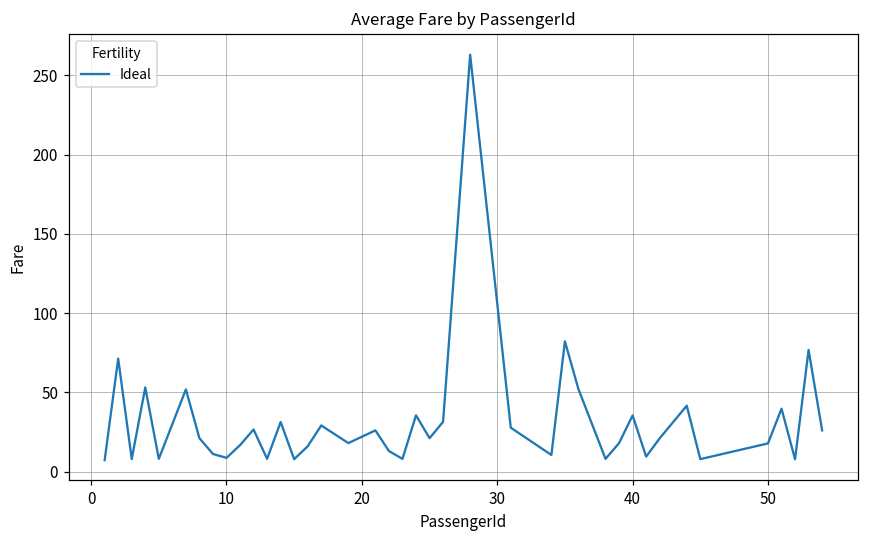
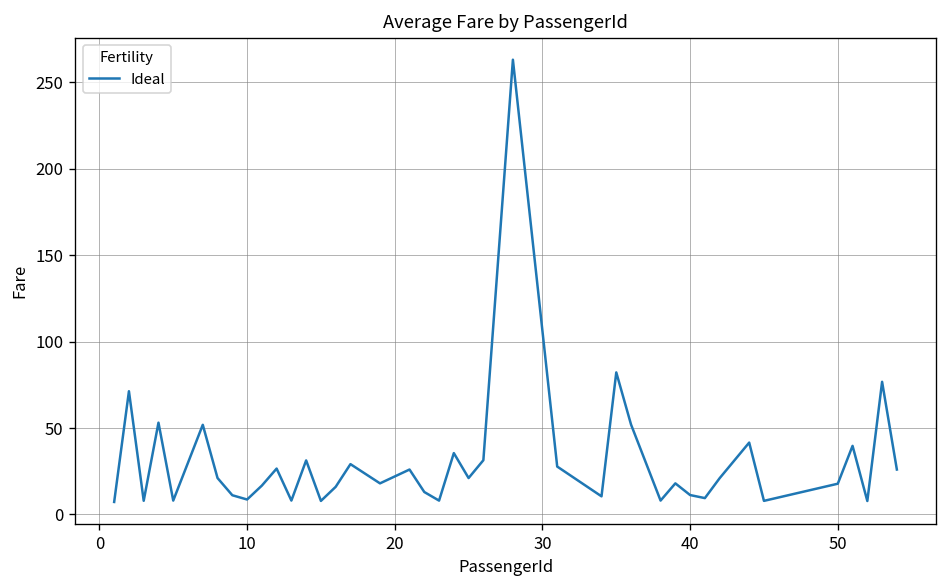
  {
    "10": 9,
-   "40": 35,
+   "40": 11,
    "50": 18
  }
